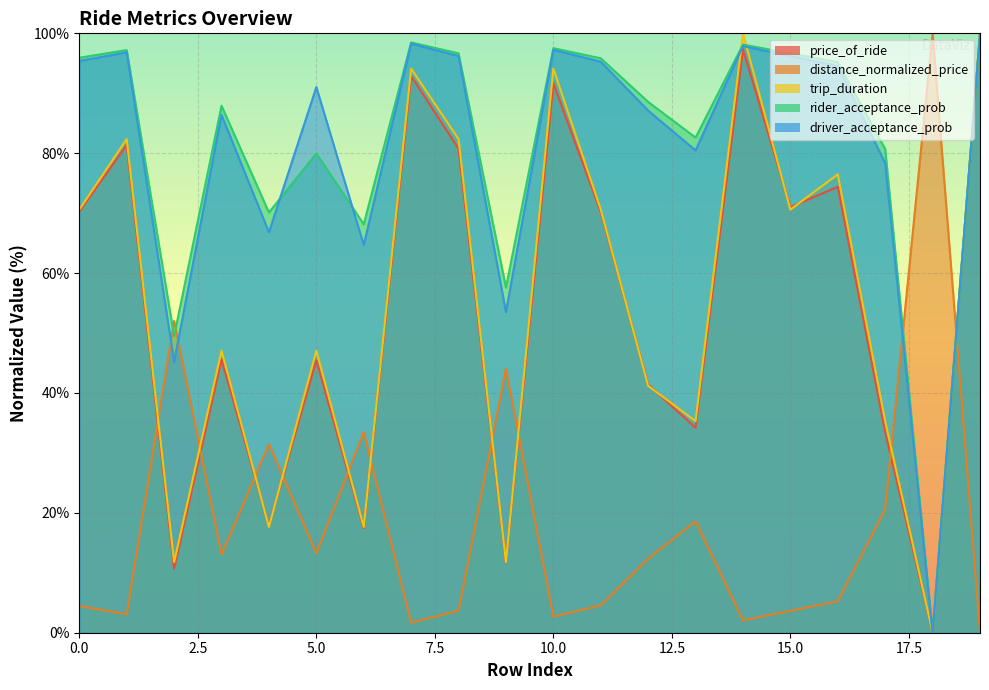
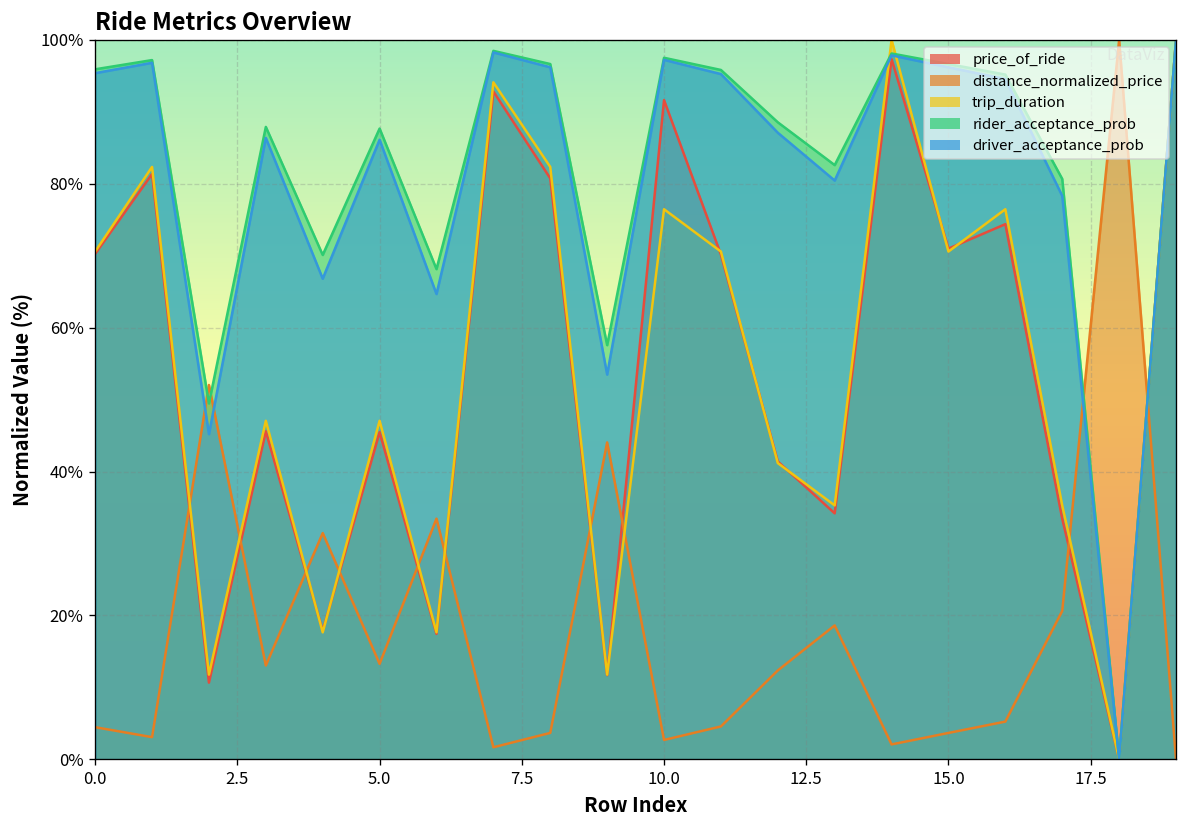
  {
    "trip_duration": {
      "5.0": "47%",
-     "10.0": "94%"
+     "10.0": "76%"
    },
    "rider_acceptance_prob": {
      "0.0": "96%",
-     "5.0": "80%"
+     "5.0": "88%"
    },
    "driver_acceptance_prob": {
      "0.0": "95%",
-     "5.0": "91%"
+     "5.0": "86%"
    }
  }
